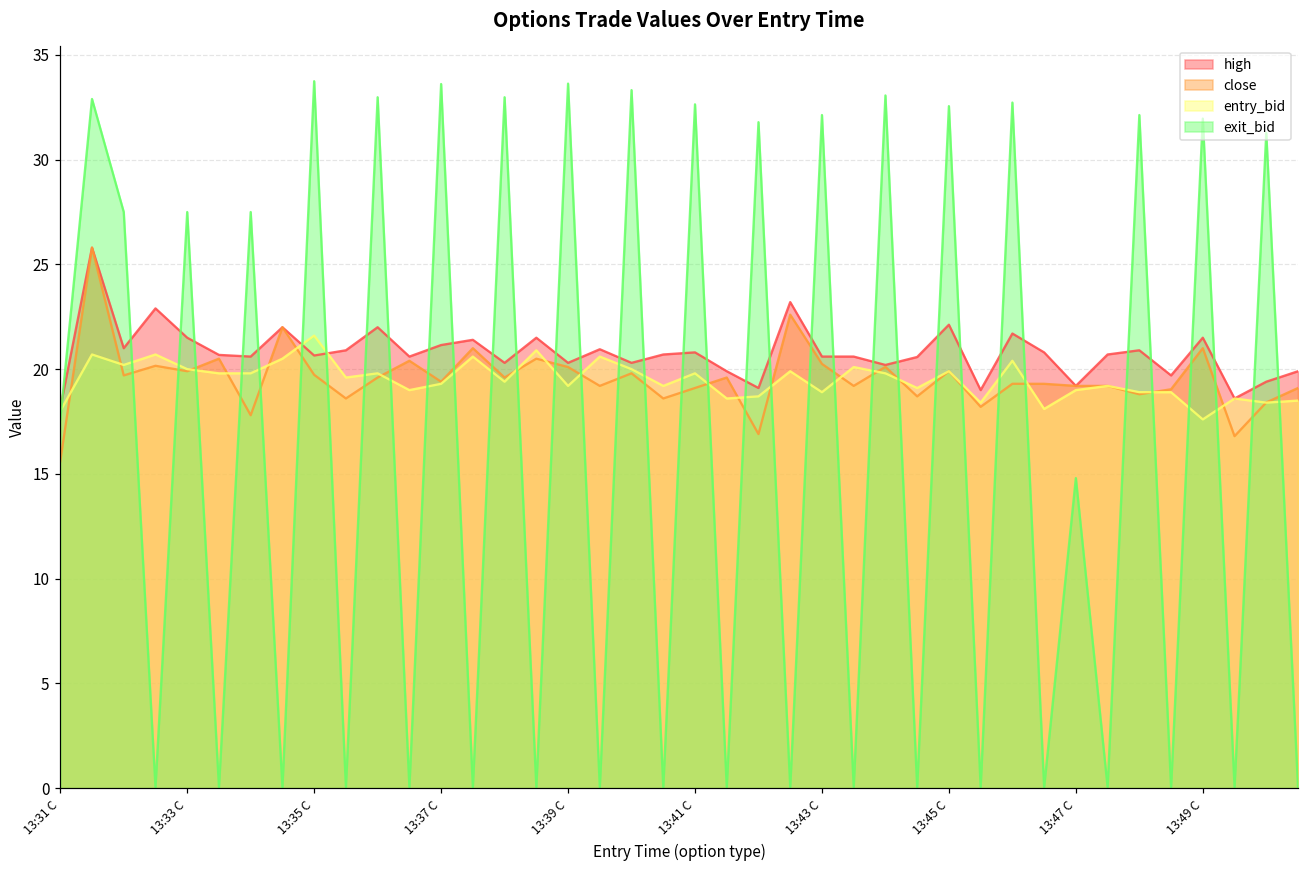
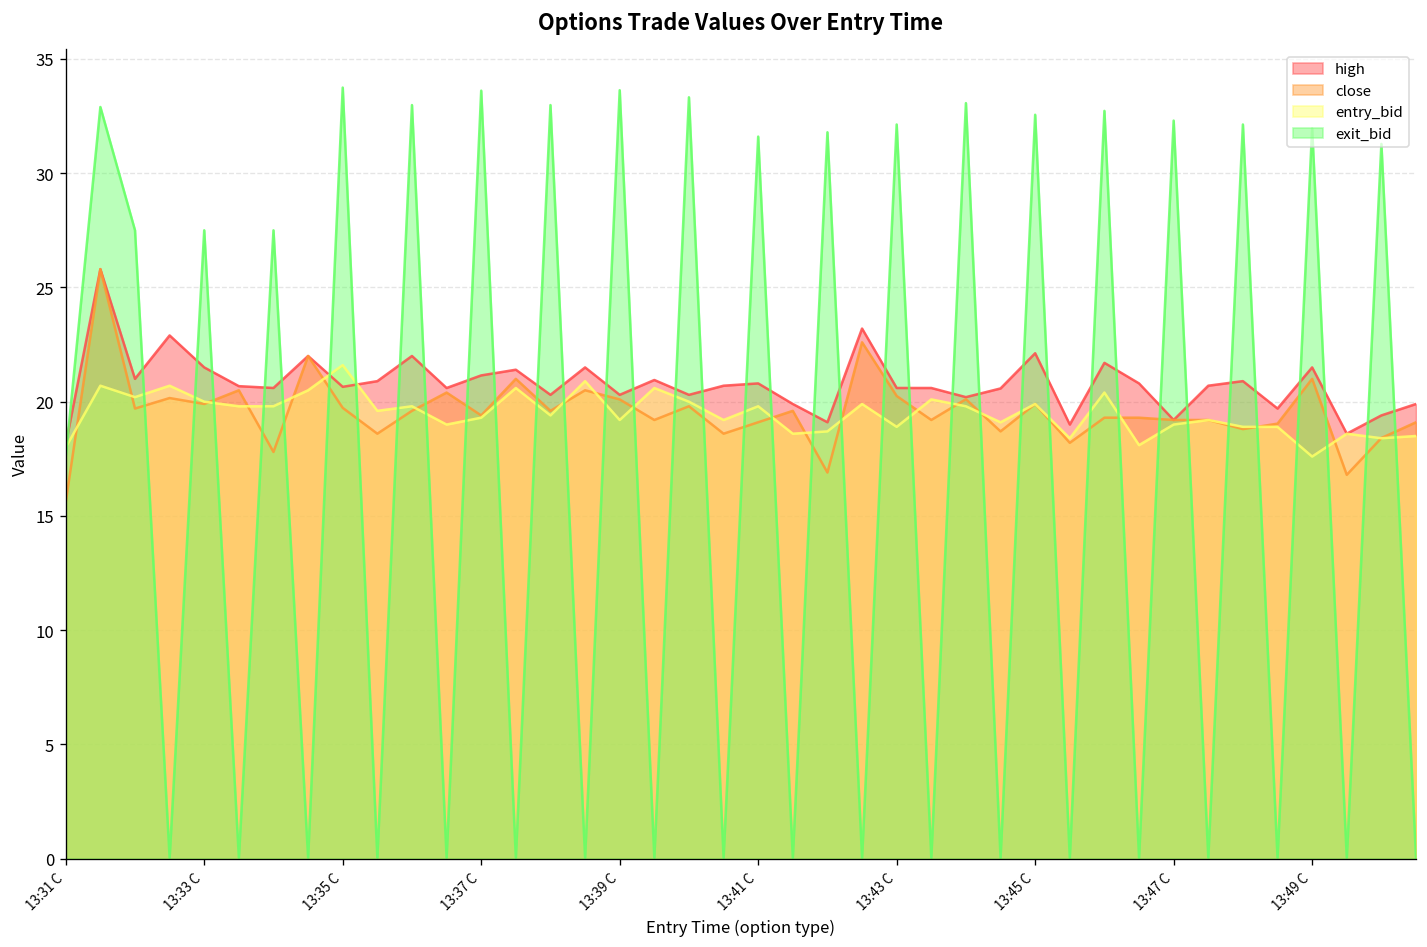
  {
    "entry_bid": {
      "13:31 C": 18.0,
      "13:35 C": 21.6,
      "13:39 C": 19.2,
      "13:41 C": 19.8,
      "13:43 C": 18.9,
      "13:47 C": 19.0,
      "13:49 C": 17.6
    },
    "exit_bid": {
      "13:31 C": 17.6,
      "13:33 C": 27.5,
      "13:35 C": 33.7,
      "13:37 C": 33.6,
      "13:39 C": 33.6,
-     "13:41 C": 32.6,
+     "13:41 C": 31.6,
      "13:43 C": 32.1,
      "13:45 C": 32.6,
-     "13:47 C": 14.8
+     "13:47 C": 32.3
    }
  }
